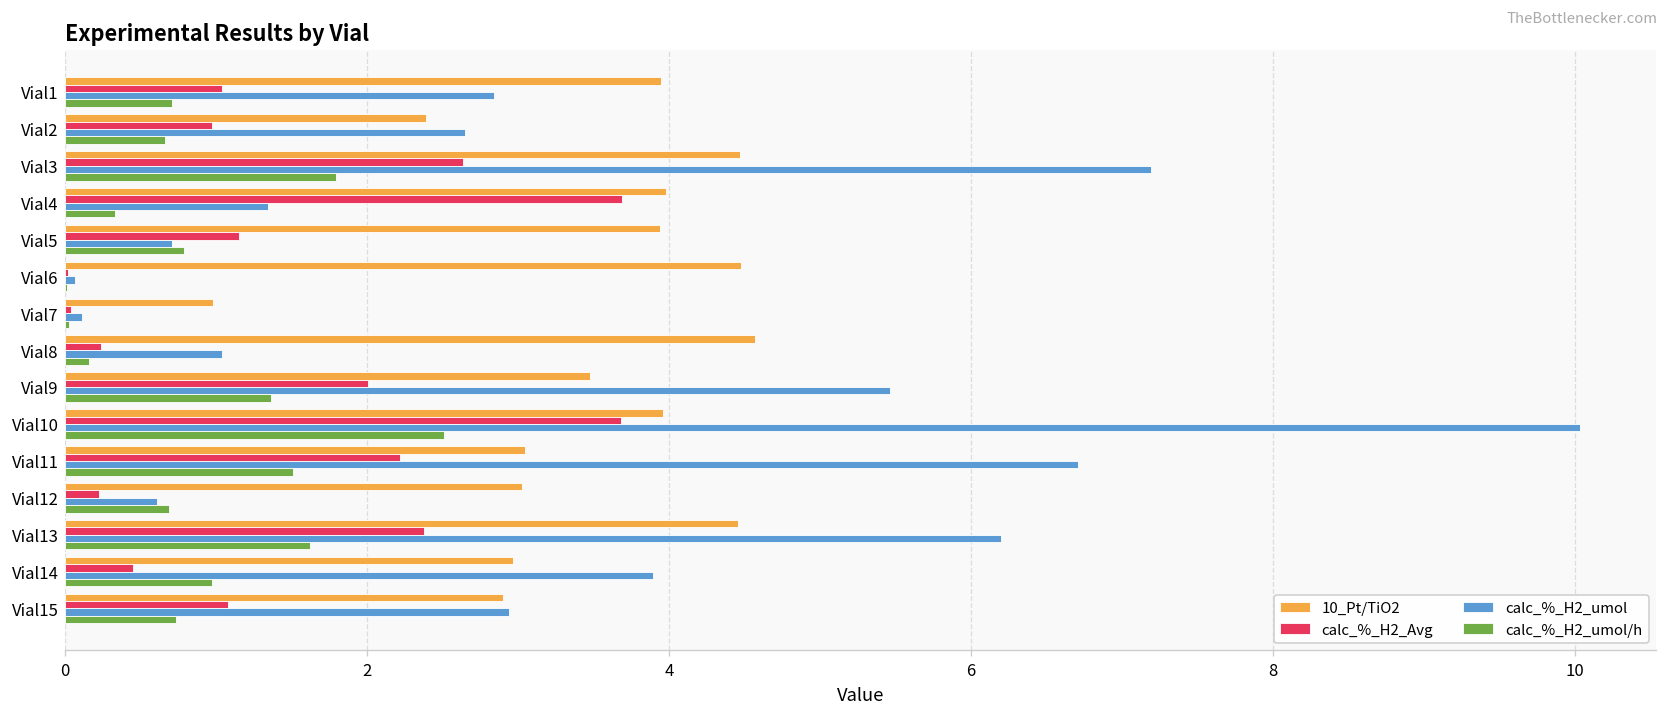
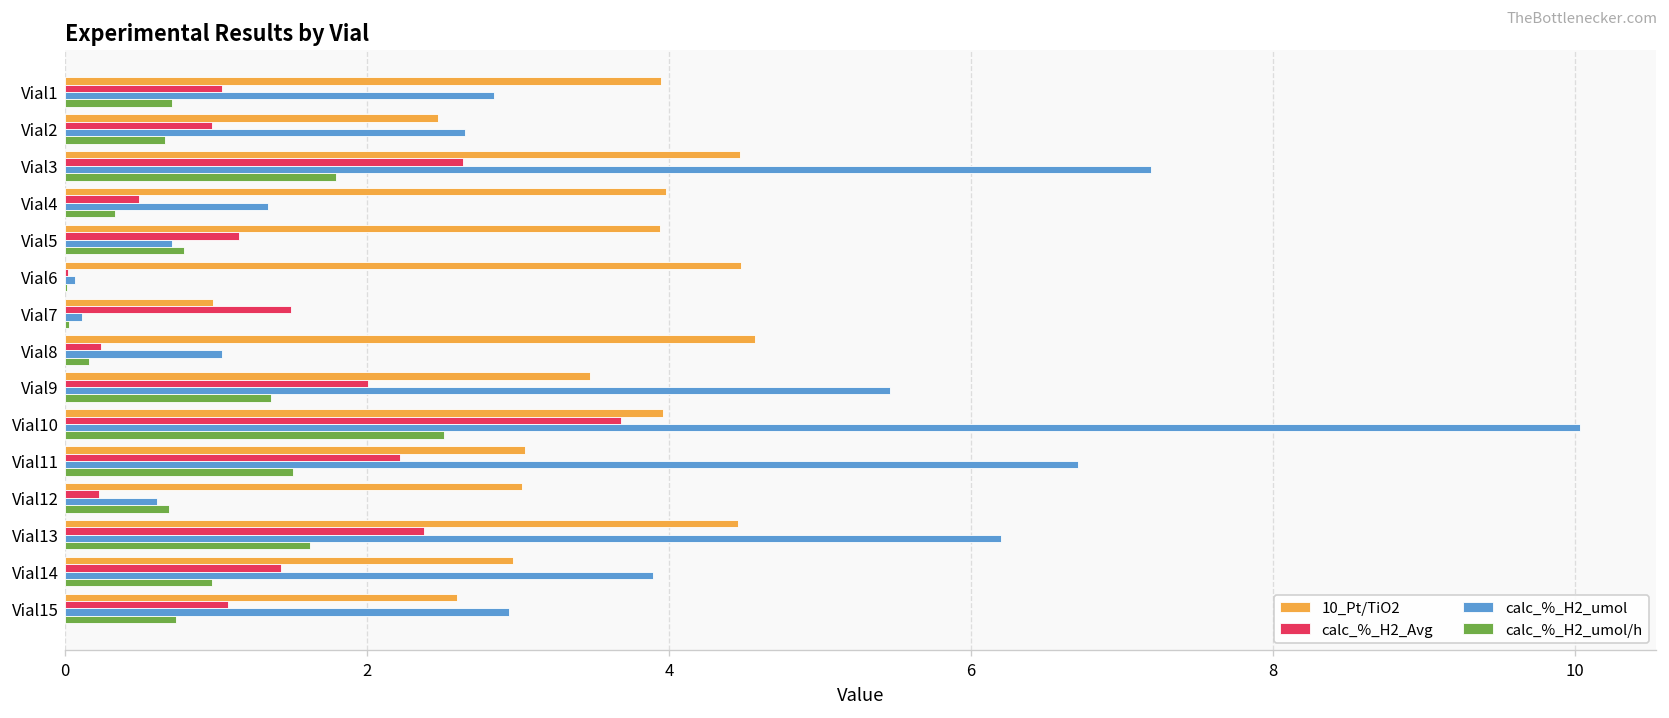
  {
    "10_Pt/TiO2": {
      "Vial1": 3.95,
-     "Vial2": 2.39,
+     "Vial2": 2.47,
      "Vial3": 4.47,
      "Vial4": 3.98,
      "Vial5": 3.94,
      "Vial6": 4.48,
      "Vial7": 0.98,
      "Vial8": 4.57,
      "Vial9": 3.48,
      "Vial10": 3.96,
      "Vial11": 3.05,
      "Vial12": 3.03,
      "Vial13": 4.46,
      "Vial14": 2.97,
-     "Vial15": 2.9
+     "Vial15": 2.6
    },
    "calc_%_H2_Avg": {
      "Vial1": 1.04,
      "Vial2": 0.97,
      "Vial3": 2.64,
-     "Vial4": 3.69,
+     "Vial4": 0.49,
      "Vial5": 1.16,
      "Vial6": 0.03,
-     "Vial7": 0.04,
+     "Vial7": 1.50,
      "Vial8": 0.24,
      "Vial9": 2.01,
      "Vial10": 3.68,
      "Vial11": 2.22,
      "Vial12": 0.22,
      "Vial13": 2.38,
-     "Vial14": 0.45,
+     "Vial14": 1.43,
      "Vial15": 1.08
    },
    "calc_%_H2_umol": {
      "Vial1": 2.84,
      "Vial2": 2.65,
      "Vial3": 7.19,
      "Vial4": 1.34,
      "Vial5": 0.71,
      "Vial6": 0.07,
      "Vial7": 0.12,
      "Vial8": 1.04,
      "Vial9": 5.47,
      "Vial10": 10.03,
      "Vial11": 6.71,
      "Vial12": 0.61,
      "Vial13": 6.20,
      "Vial14": 3.90,
      "Vial15": 2.94
    },
    "calc_%_H2_umol/h": {
      "Vial1": 0.71,
      "Vial2": 0.66,
      "Vial3": 1.80,
      "Vial4": 0.34,
      "Vial5": 0.79,
      "Vial7": 0.03,
      "Vial8": 0.16,
      "Vial9": 1.37,
      "Vial10": 2.51,
      "Vial11": 1.51,
      "Vial12": 0.69,
      "Vial13": 1.62,
      "Vial14": 0.97,
      "Vial15": 0.74
    }
  }
